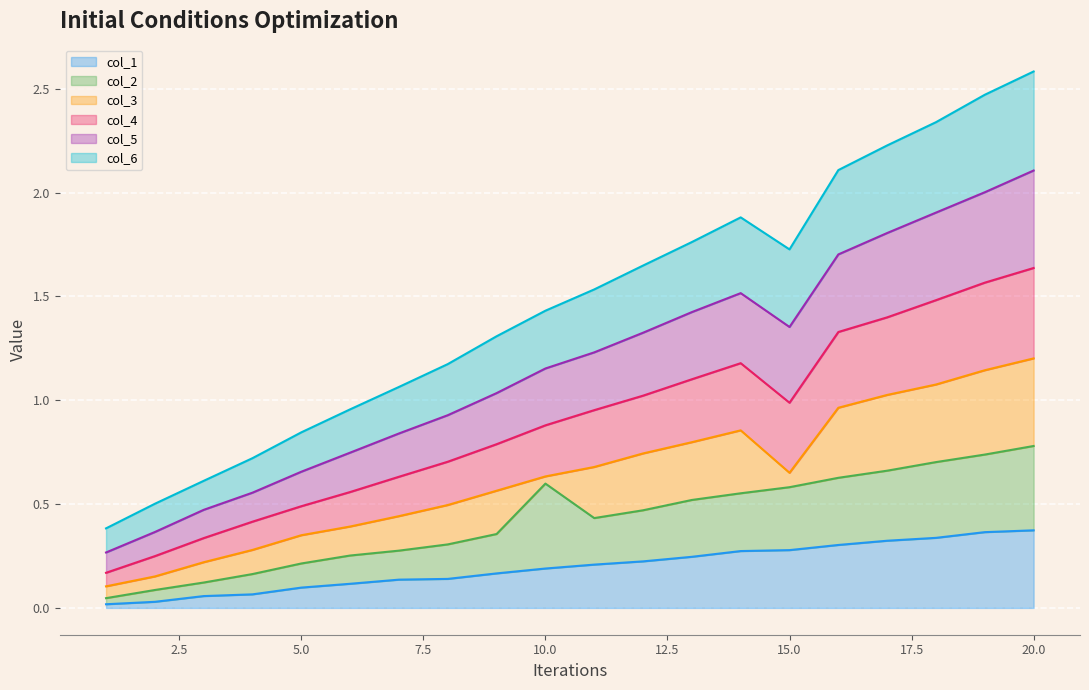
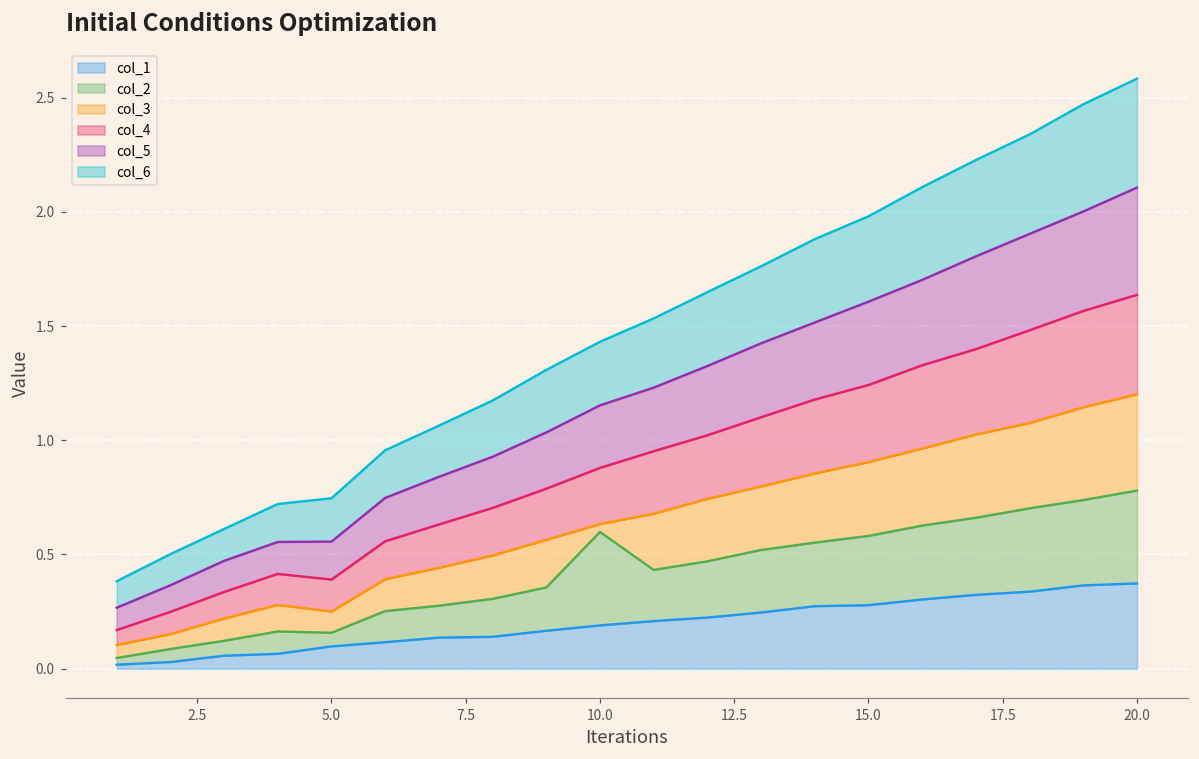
  {
    "col_2": {
-     "5.0": 0.12,
+     "5.0": 0.06,
      "10.0": 0.41,
      "15.0": 0.30,
      "20.0": 0.41
    },
    "col_3": {
-     "5.0": 0.14,
+     "5.0": 0.09,
      "10.0": 0.03,
-     "15.0": 0.07,
+     "15.0": 0.32,
      "20.0": 0.42
    }
  }
